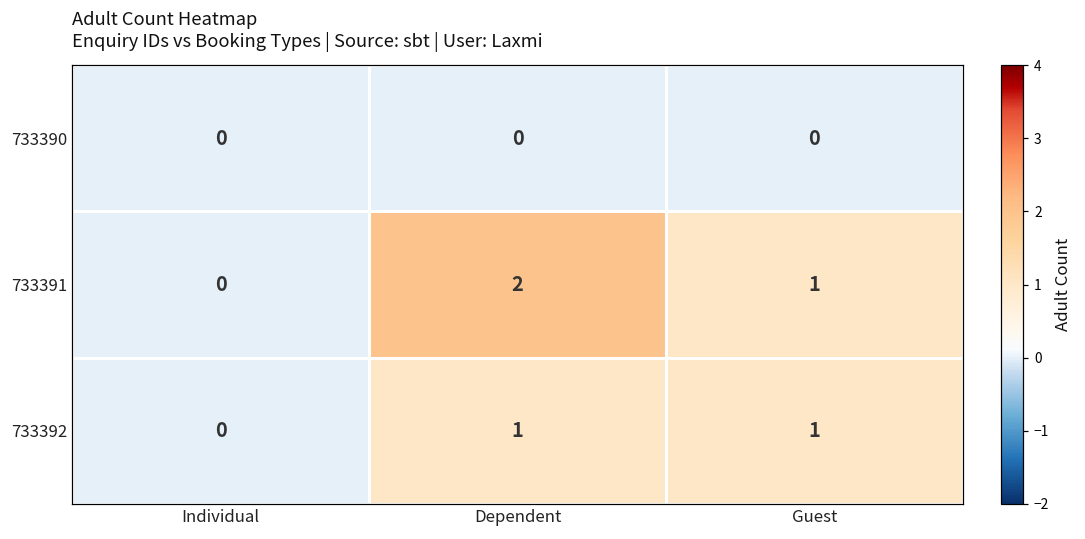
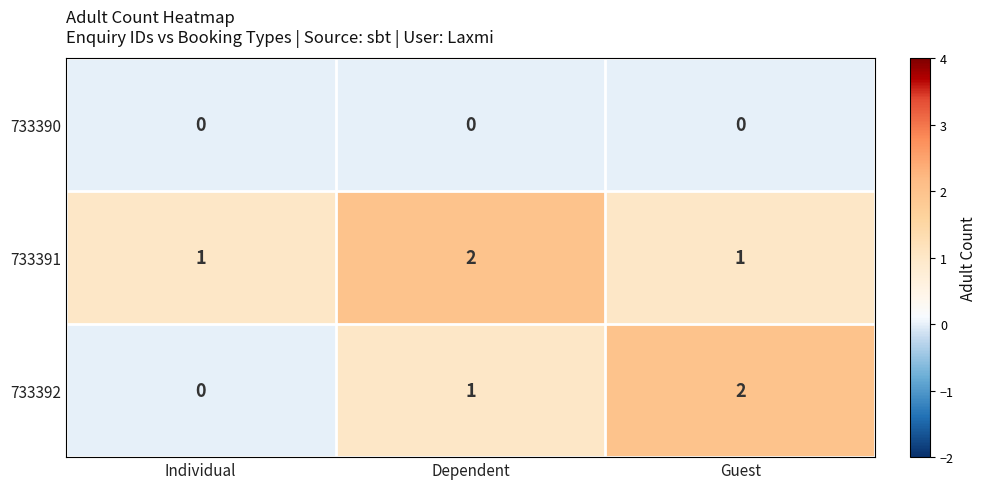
  {
    "733390": {
      "Individual": 0,
      "Dependent": 0,
      "Guest": 0
    },
    "733391": {
-     "Individual": 0,
+     "Individual": 1,
      "Dependent": 2,
      "Guest": 1
    },
    "733392": {
      "Individual": 0,
      "Dependent": 1,
-     "Guest": 1
+     "Guest": 2
    }
  }
